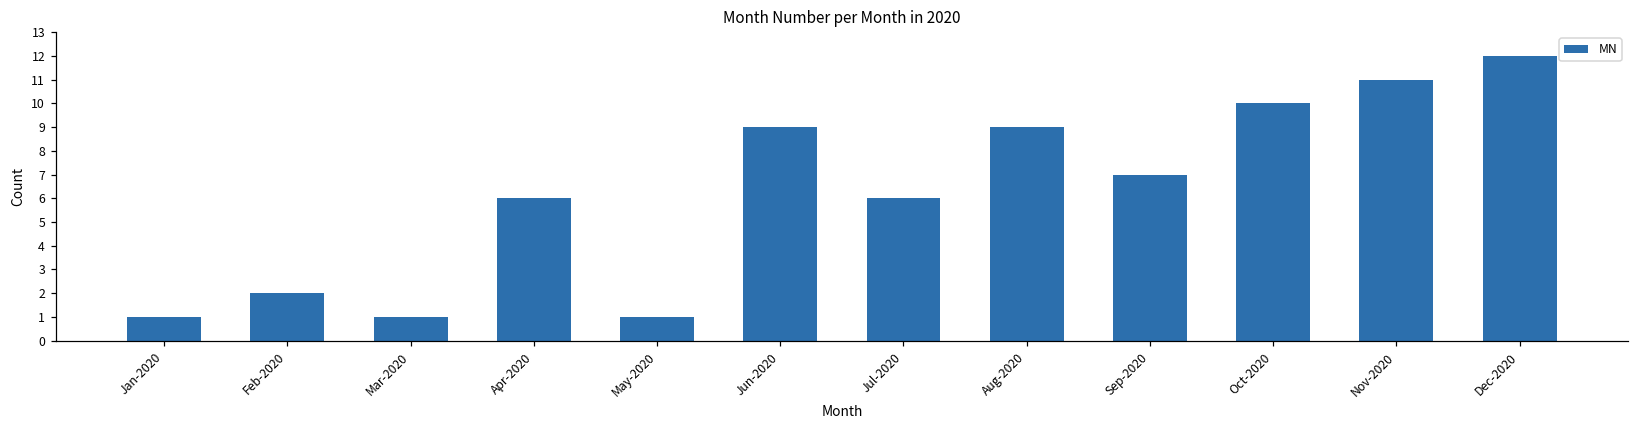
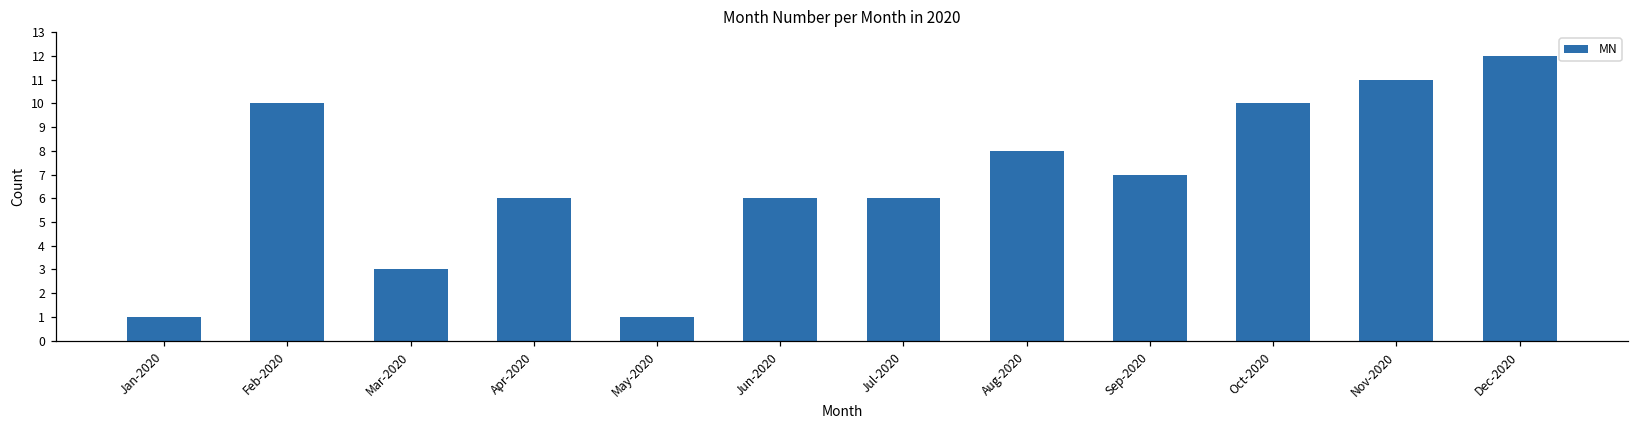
  {
    "Jan-2020": 1,
-   "Feb-2020": 2,
-   "Mar-2020": 1,
+   "Feb-2020": 10,
+   "Mar-2020": 3,
    "Apr-2020": 6,
    "May-2020": 1,
-   "Jun-2020": 9,
+   "Jun-2020": 6,
    "Jul-2020": 6,
-   "Aug-2020": 9,
+   "Aug-2020": 8,
    "Sep-2020": 7,
    "Oct-2020": 10,
    "Nov-2020": 11,
    "Dec-2020": 12
  }
